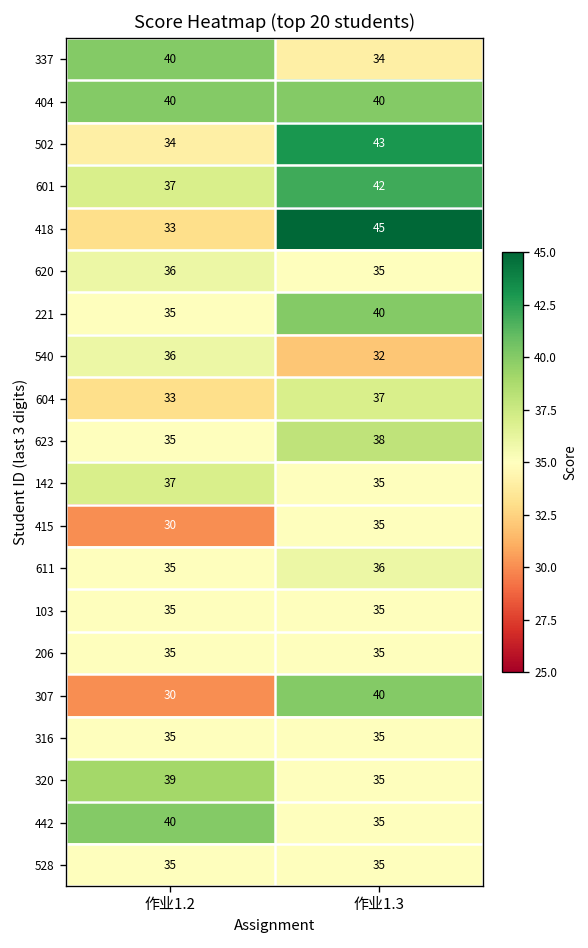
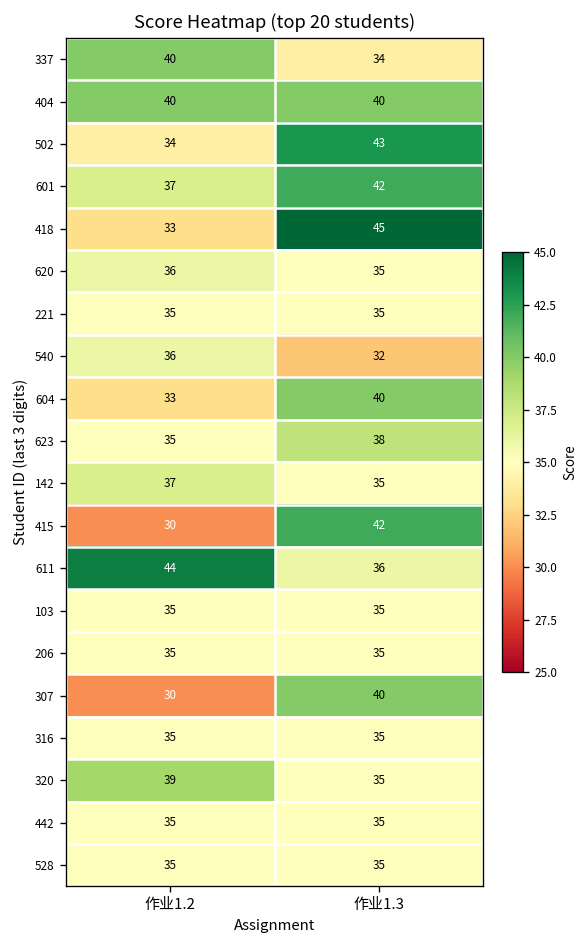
  {
    "337": {
      "作业1.2": 40,
      "作业1.3": 34
    },
    "404": {
      "作业1.2": 40,
      "作业1.3": 40
    },
    "502": {
      "作业1.2": 34,
      "作业1.3": 43
    },
    "601": {
      "作业1.2": 37,
      "作业1.3": 42
    },
    "418": {
      "作业1.2": 33,
      "作业1.3": 45
    },
    "620": {
      "作业1.2": 36,
      "作业1.3": 35
    },
    "221": {
      "作业1.2": 35,
-     "作业1.3": 40
+     "作业1.3": 35
    },
    "540": {
      "作业1.2": 36,
      "作业1.3": 32
    },
    "604": {
      "作业1.2": 33,
-     "作业1.3": 37
+     "作业1.3": 40
    },
    "623": {
      "作业1.2": 35,
      "作业1.3": 38
    },
    "142": {
      "作业1.2": 37,
      "作业1.3": 35
    },
    "415": {
      "作业1.2": 30,
-     "作业1.3": 35
+     "作业1.3": 42
    },
    "611": {
-     "作业1.2": 35,
+     "作业1.2": 44,
      "作业1.3": 36
    },
    "103": {
      "作业1.2": 35,
      "作业1.3": 35
    },
    "206": {
      "作业1.2": 35,
      "作业1.3": 35
    },
    "307": {
      "作业1.2": 30,
      "作业1.3": 40
    },
    "316": {
      "作业1.2": 35,
      "作业1.3": 35
    },
    "320": {
      "作业1.2": 39,
      "作业1.3": 35
    },
    "442": {
-     "作业1.2": 40,
+     "作业1.2": 35,
      "作业1.3": 35
    },
    "528": {
      "作业1.2": 35,
      "作业1.3": 35
    }
  }
